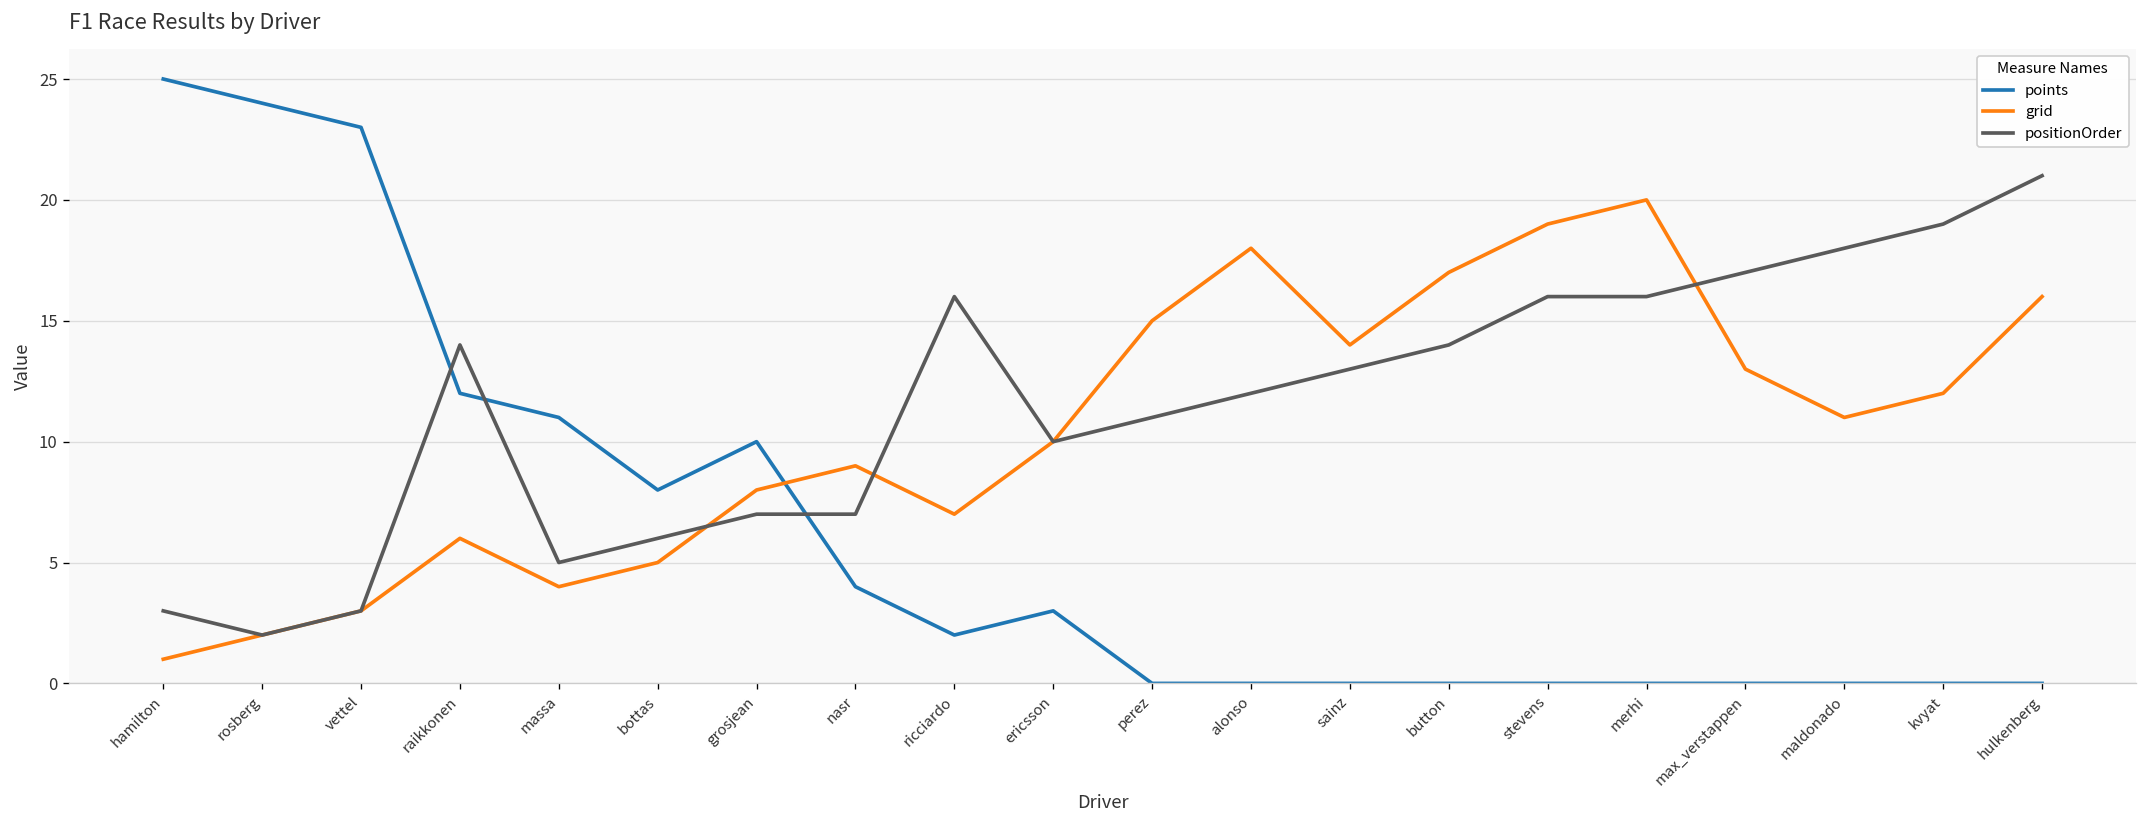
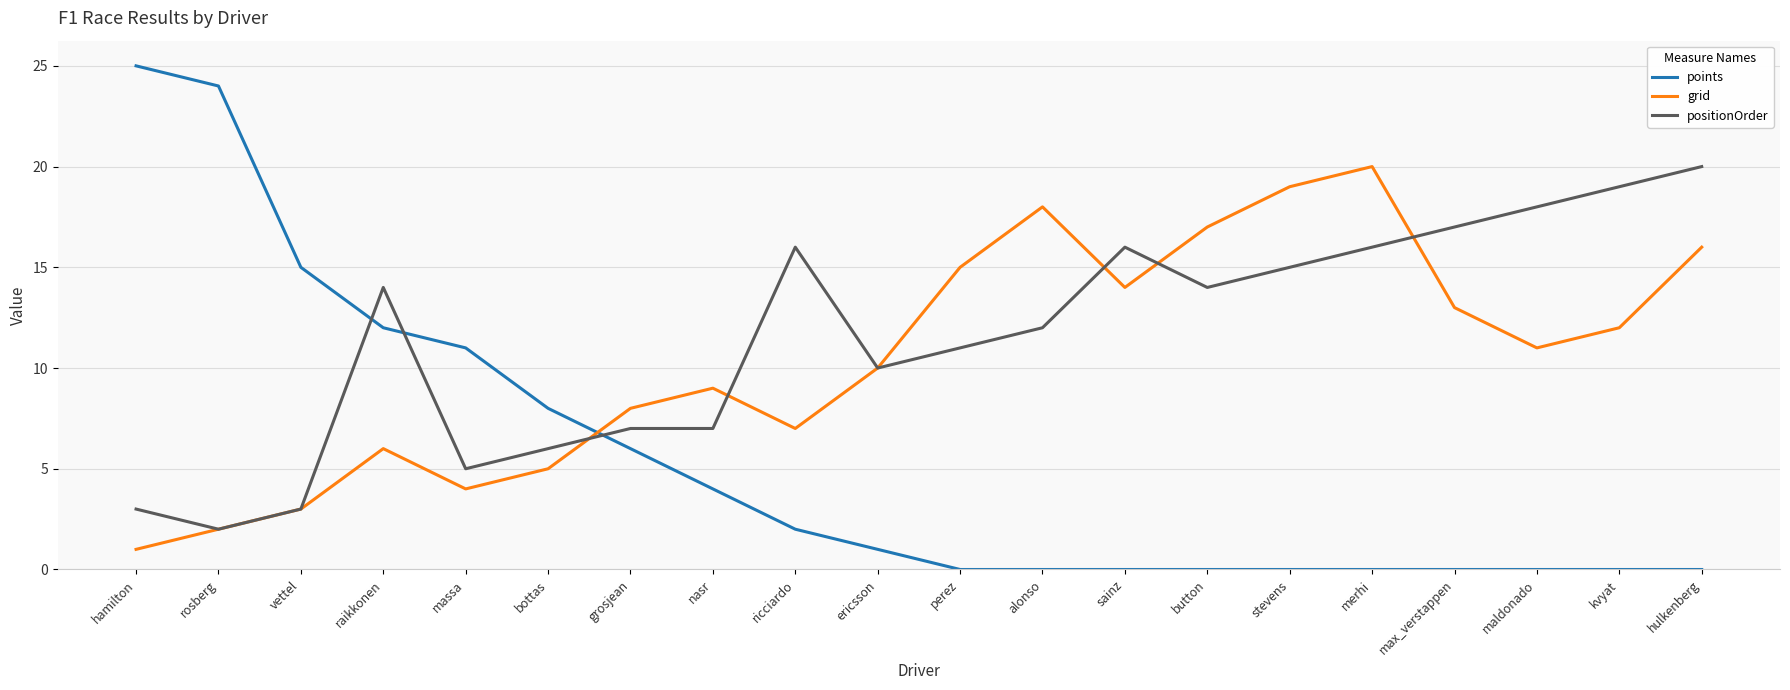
  {
    "points": {
      "hamilton": 25,
      "rosberg": 24,
-     "vettel": 23,
+     "vettel": 15,
      "raikkonen": 12,
      "massa": 11,
      "bottas": 8,
-     "grosjean": 10,
+     "grosjean": 6,
      "nasr": 4,
      "ricciardo": 2,
-     "ericsson": 3,
+     "ericsson": 1,
      "perez": 0,
      "alonso": 0,
      "sainz": 0,
      "button": 0,
      "stevens": 0,
      "merhi": 0,
      "max_verstappen": 0,
      "maldonado": 0,
      "kvyat": 0,
      "hulkenberg": 0
    },
    "grid": {
      "hamilton": 1,
      "raikkonen": 6,
      "massa": 4,
      "bottas": 5,
      "grosjean": 8,
      "nasr": 9,
      "ricciardo": 7,
      "perez": 15,
      "alonso": 18,
      "sainz": 14,
      "button": 17,
      "stevens": 19,
      "merhi": 20,
      "max_verstappen": 13,
      "maldonado": 11,
      "kvyat": 12,
      "hulkenberg": 16
    },
    "positionOrder": {
      "hamilton": 3,
      "raikkonen": 14,
      "massa": 5,
      "bottas": 6,
      "grosjean": 7,
      "nasr": 7,
      "ricciardo": 16,
      "perez": 11,
      "alonso": 12,
-     "sainz": 13,
+     "sainz": 16,
      "button": 14,
-     "stevens": 16,
+     "stevens": 15,
      "merhi": 16,
      "max_verstappen": 17,
      "maldonado": 18,
      "kvyat": 19,
-     "hulkenberg": 21
+     "hulkenberg": 20
    }
  }
